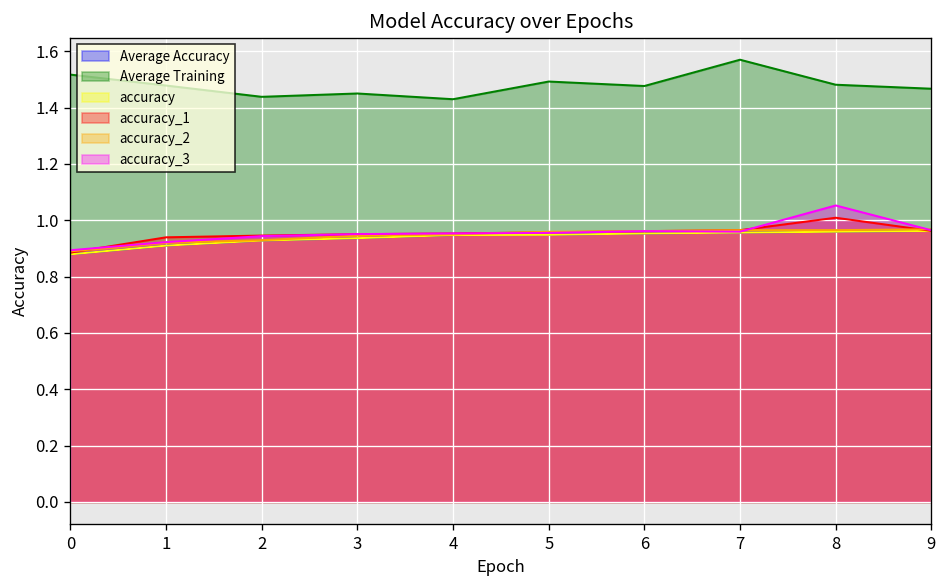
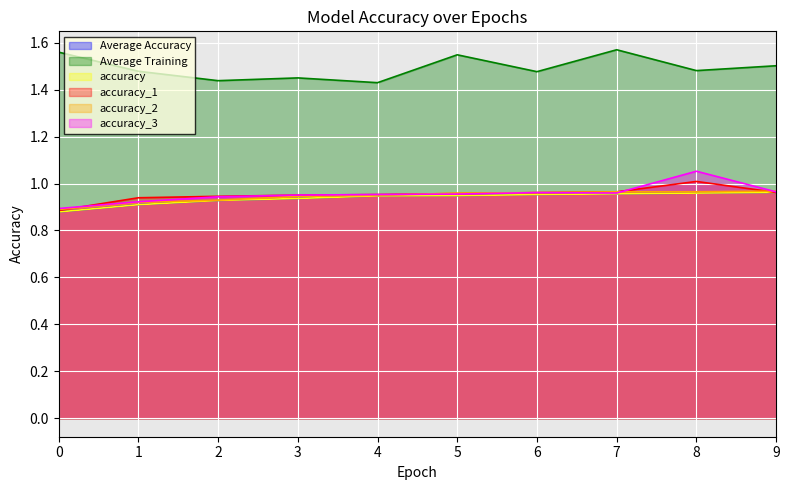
  {
    "Average Training": {
-     "0": 1.52,
+     "0": 1.56,
      "2": 1.44,
      "3": 1.45,
      "4": 1.43,
-     "5": 1.49,
+     "5": 1.55,
      "6": 1.48,
      "7": 1.57,
      "8": 1.48,
-     "9": 1.47
+     "9": 1.50
    },
    "accuracy_1": {
      "1": 0.94,
      "8": 1.01
    },
    "accuracy_3": {
      "8": 1.05
    }
  }
